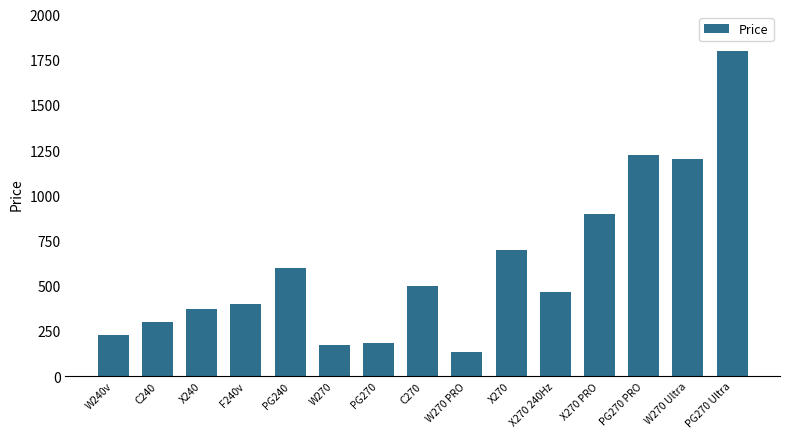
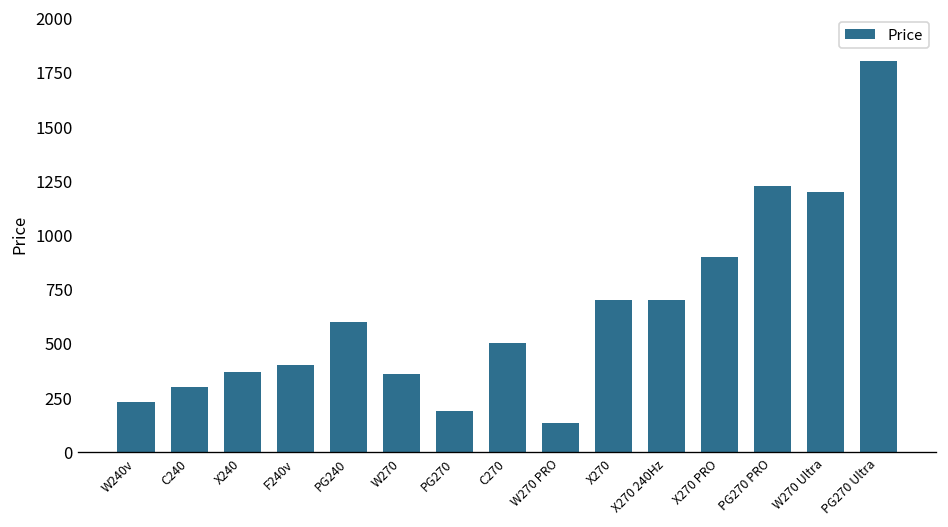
  {
    "W240v": 230,
    "C240": 300,
    "X240": 370,
    "F240v": 400,
    "PG240": 600,
-   "W270": 170,
+   "W270": 360,
    "PG270": 190,
    "C270": 500,
    "W270 PRO": 130,
    "X270": 700,
-   "X270 240Hz": 470,
+   "X270 240Hz": 700,
    "X270 PRO": 900,
    "PG270 PRO": 1220,
    "W270 Ultra": 1200,
    "PG270 Ultra": 1800
  }
